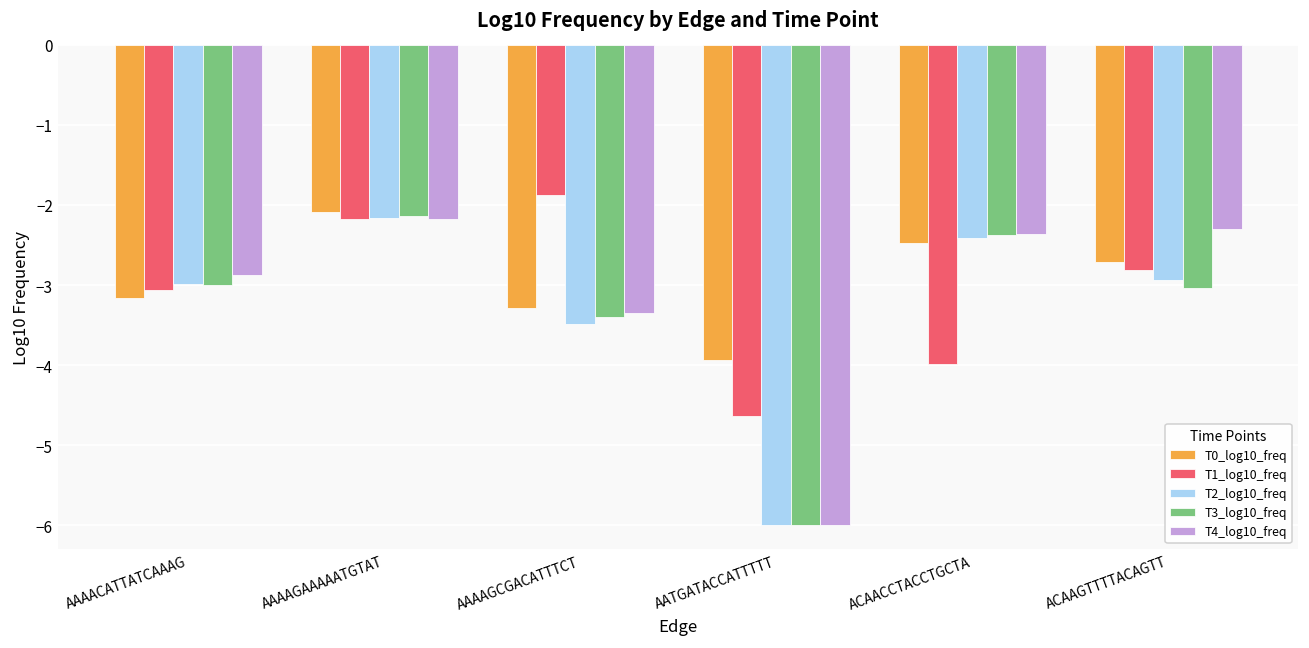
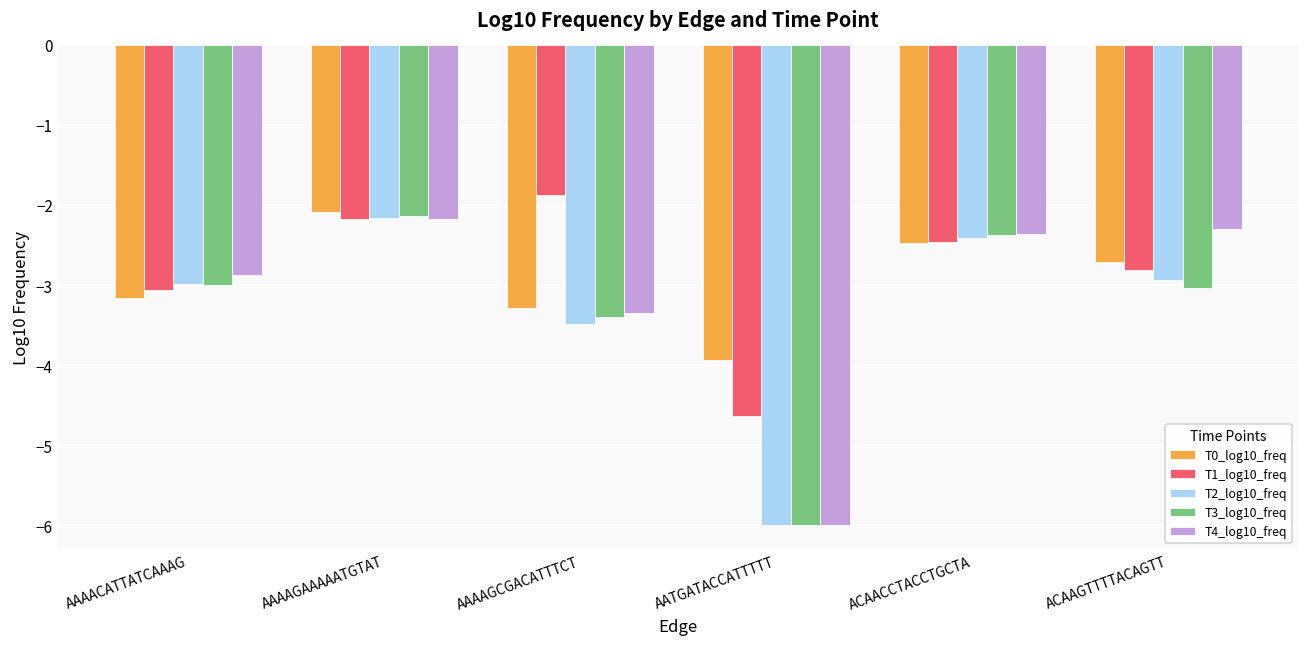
  {
    "T0_log10_freq": {
      "AAAACATTATCAAAG": -3.2,
      "AAAAGAAAAATGTAT": -2.1,
      "AAAAGCGACATTTCT": -3.3,
      "AATGATACCATTTTT": -3.9,
      "ACAACCTACCTGCTA": -2.5,
      "ACAAGTTTTACAGTT": -2.7
    },
    "T1_log10_freq": {
      "AAAACATTATCAAAG": -3.1,
      "AAAAGAAAAATGTAT": -2.2,
      "AAAAGCGACATTTCT": -1.9,
      "AATGATACCATTTTT": -4.6,
-     "ACAACCTACCTGCTA": -4.0,
+     "ACAACCTACCTGCTA": -2.5,
      "ACAAGTTTTACAGTT": -2.8
    },
    "T2_log10_freq": {
      "AAAACATTATCAAAG": -3.0,
      "AAAAGAAAAATGTAT": -2.2,
      "AAAAGCGACATTTCT": -3.5,
      "AATGATACCATTTTT": -6.0,
      "ACAACCTACCTGCTA": -2.4,
      "ACAAGTTTTACAGTT": -2.9
    },
    "T3_log10_freq": {
      "AAAACATTATCAAAG": -3.0,
      "AAAAGAAAAATGTAT": -2.1,
      "AAAAGCGACATTTCT": -3.4,
      "AATGATACCATTTTT": -6.0,
      "ACAACCTACCTGCTA": -2.4,
      "ACAAGTTTTACAGTT": -3.0
    },
    "T4_log10_freq": {
      "AAAACATTATCAAAG": -2.9,
      "AAAAGAAAAATGTAT": -2.2,
      "AAAAGCGACATTTCT": -3.3,
      "AATGATACCATTTTT": -6.0,
      "ACAACCTACCTGCTA": -2.4,
      "ACAAGTTTTACAGTT": -2.3
    }
  }
